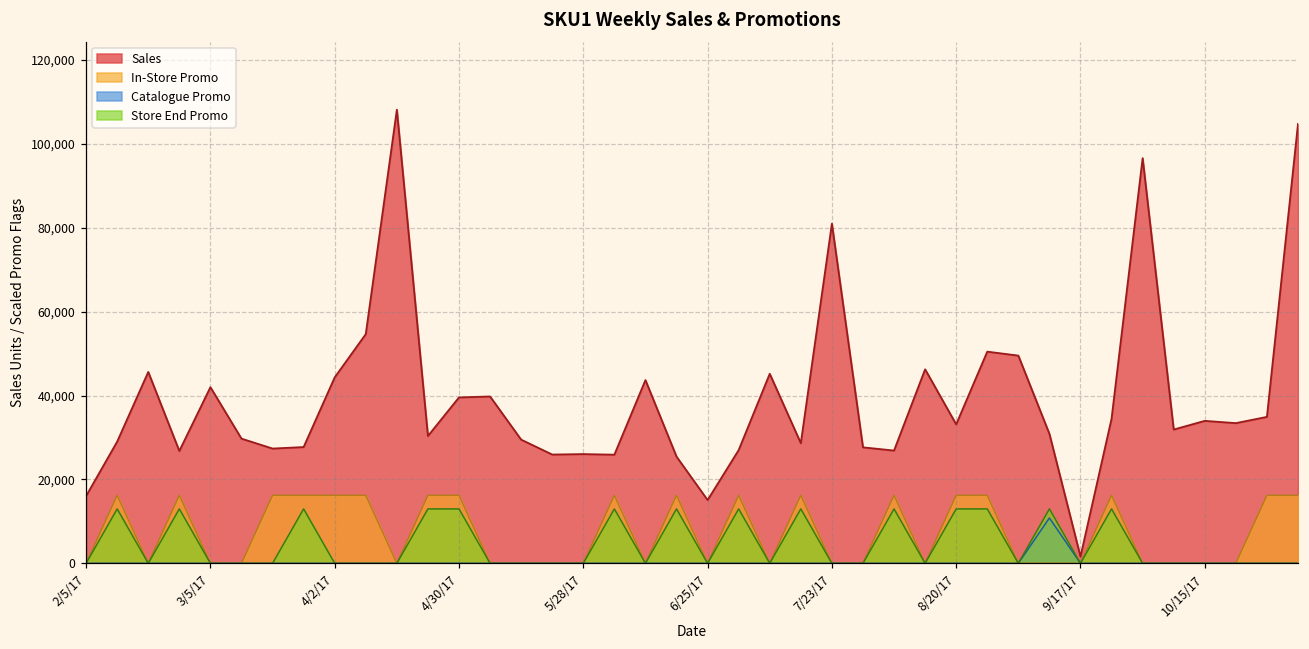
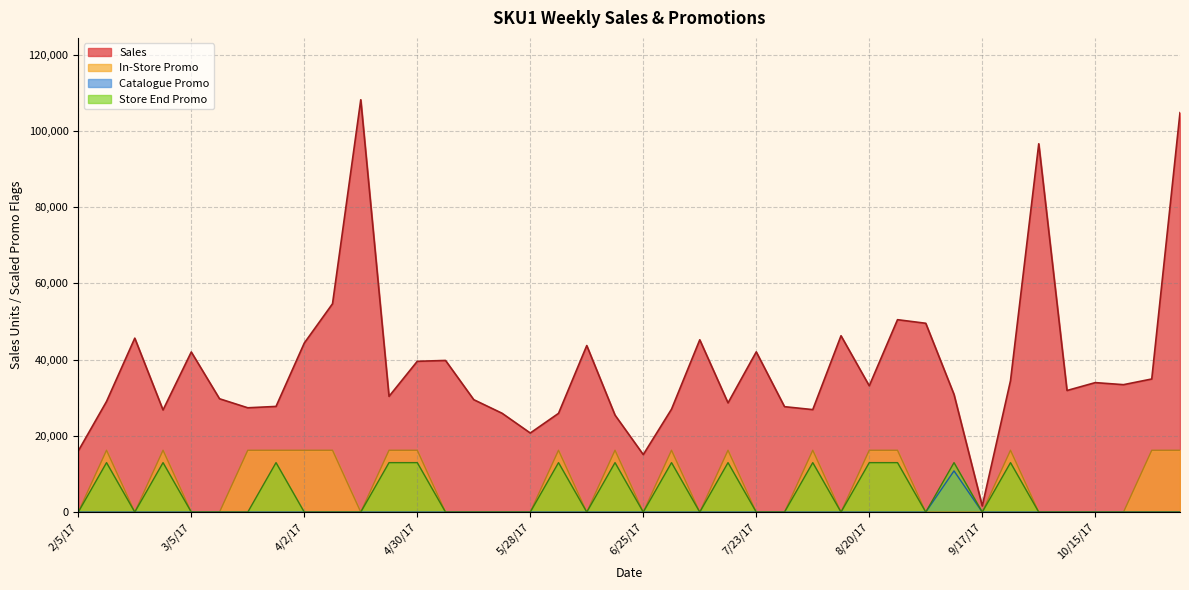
  {
    "Sales": {
      "2/5/17": "16,000",
      "3/5/17": "42,000",
      "4/2/17": "44,000",
      "4/30/17": "40,000",
-     "5/28/17": "26,000",
+     "5/28/17": "21,000",
      "6/25/17": "15,000",
-     "7/23/17": "81,000",
+     "7/23/17": "42,000",
      "8/20/17": "33,000",
      "9/17/17": "2,000",
      "10/15/17": "34,000"
    },
    "In-Store Promo": {
      "4/2/17": "16,000",
      "4/30/17": "16,000",
      "8/20/17": "16,000"
    },
    "Catalogue Promo": {
      "4/30/17": "0",
      "8/20/17": "0"
    },
    "Store End Promo": {
      "4/30/17": "13,000",
      "8/20/17": "13,000"
    }
  }
